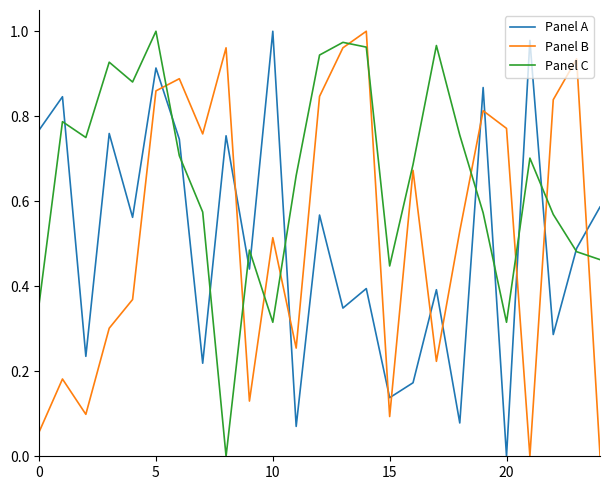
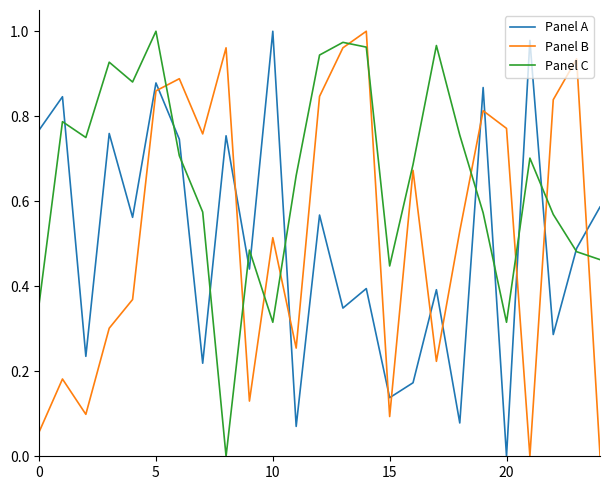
  {
    "Panel A": {
      "0": 0.77,
-     "5": 0.91,
+     "5": 0.88,
      "10": 1.00,
      "15": 0.14,
      "20": 0.00
    },
    "Panel B": {
      "0": 0.06,
      "5": 0.86,
      "10": 0.51,
      "15": 0.09,
      "20": 0.77
    },
    "Panel C": {
      "0": 0.36,
      "5": 1.00,
      "10": 0.32,
      "15": 0.45,
      "20": 0.32
    }
  }
